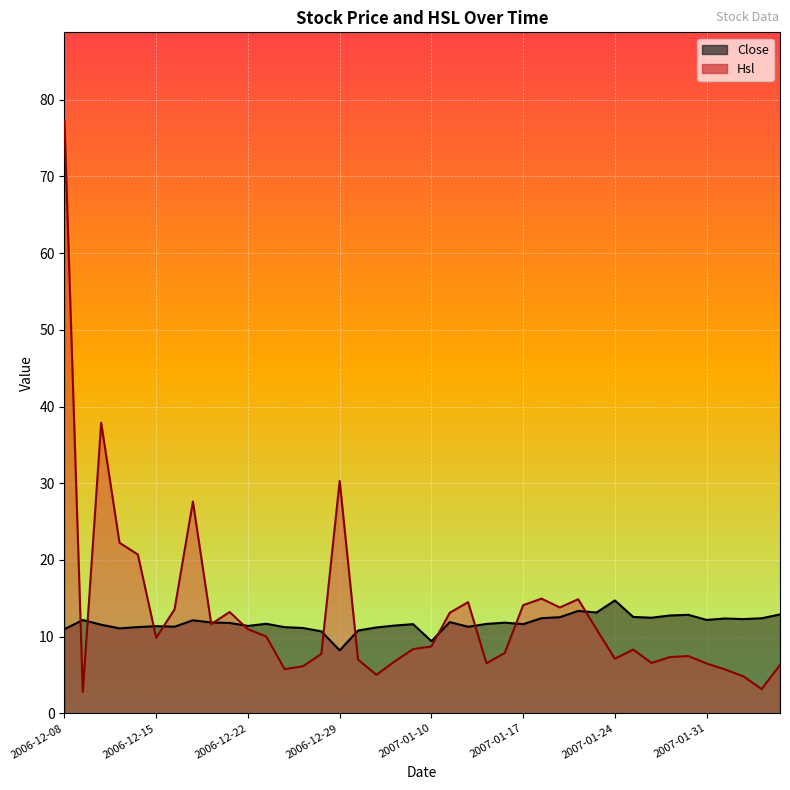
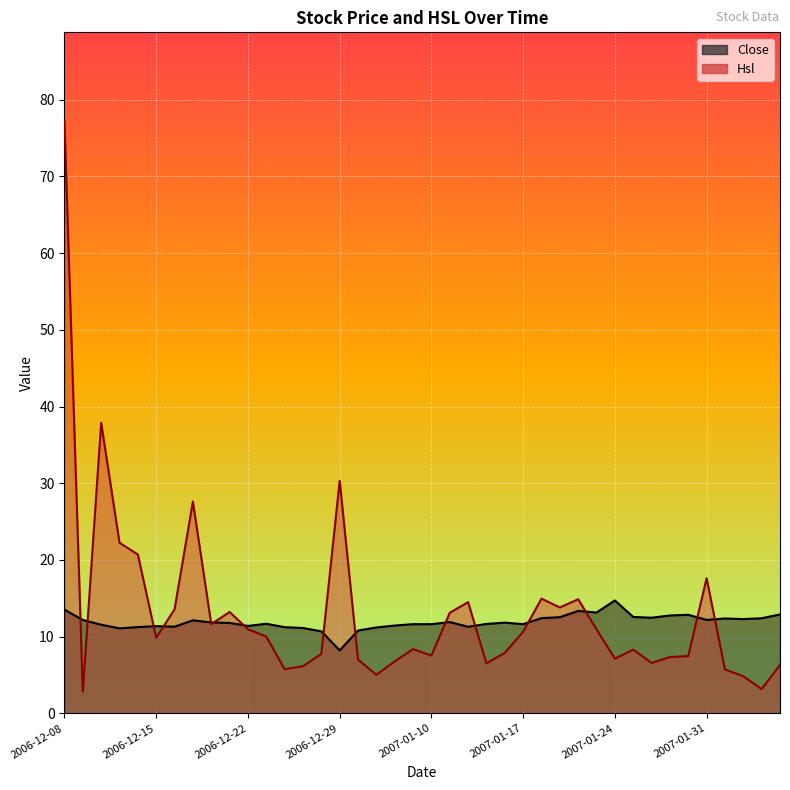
  {
    "Close": {
-     "2006-12-08": 11,
+     "2006-12-08": 14,
      "2006-12-15": 11,
      "2006-12-22": 11,
      "2006-12-29": 8,
-     "2007-01-10": 9,
+     "2007-01-10": 12,
      "2007-01-17": 12,
      "2007-01-24": 15,
      "2007-01-31": 12
    },
    "Hsl": {
      "2006-12-08": 77,
      "2006-12-15": 10,
      "2006-12-22": 11,
      "2006-12-29": 30,
-     "2007-01-10": 9,
-     "2007-01-17": 14,
+     "2007-01-10": 8,
+     "2007-01-17": 11,
      "2007-01-24": 7,
-     "2007-01-31": 7
+     "2007-01-31": 18
    }
  }
